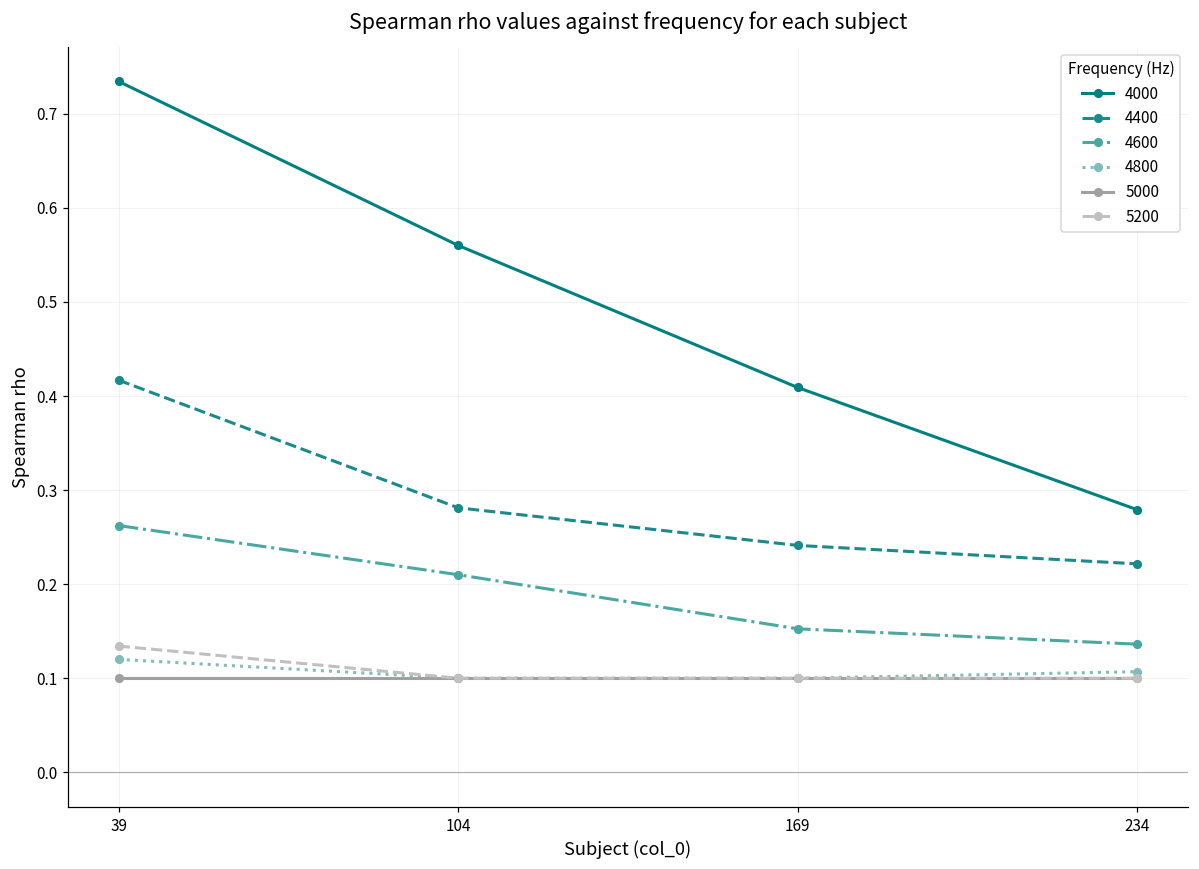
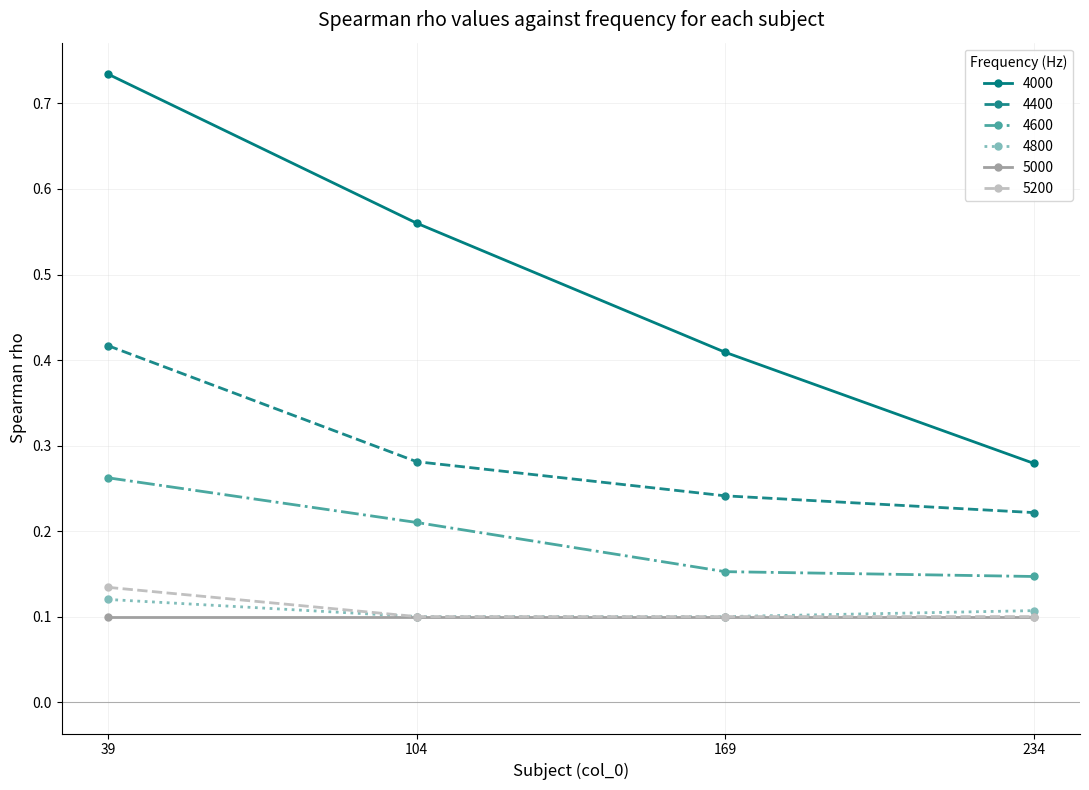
  {
    "4600": {
      "39": 0.26,
      "104": 0.21,
      "169": 0.15,
-     "234": 0.14
+     "234": 0.15
    }
  }
